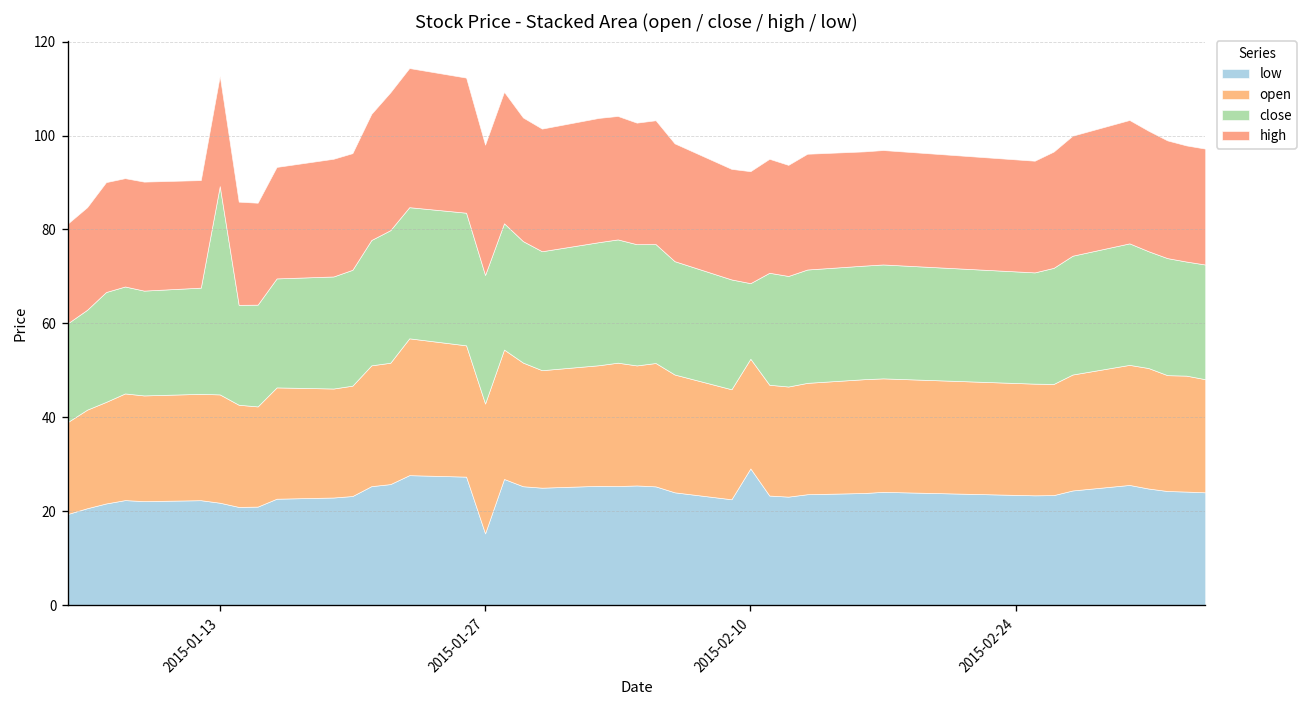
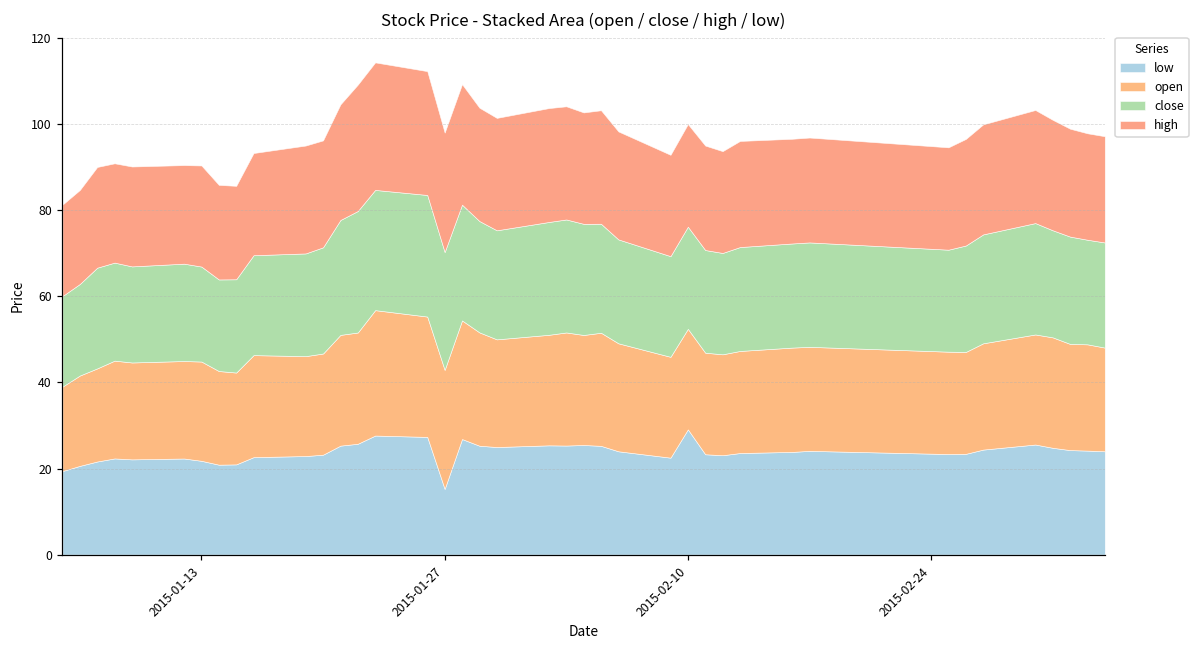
  {
    "low": {
      "2015-01-13": 22,
      "2015-01-27": 15,
      "2015-02-10": 29
    },
    "close": {
-     "2015-01-13": 44,
+     "2015-01-13": 22,
      "2015-01-27": 27,
-     "2015-02-10": 16
+     "2015-02-10": 24
    }
  }
